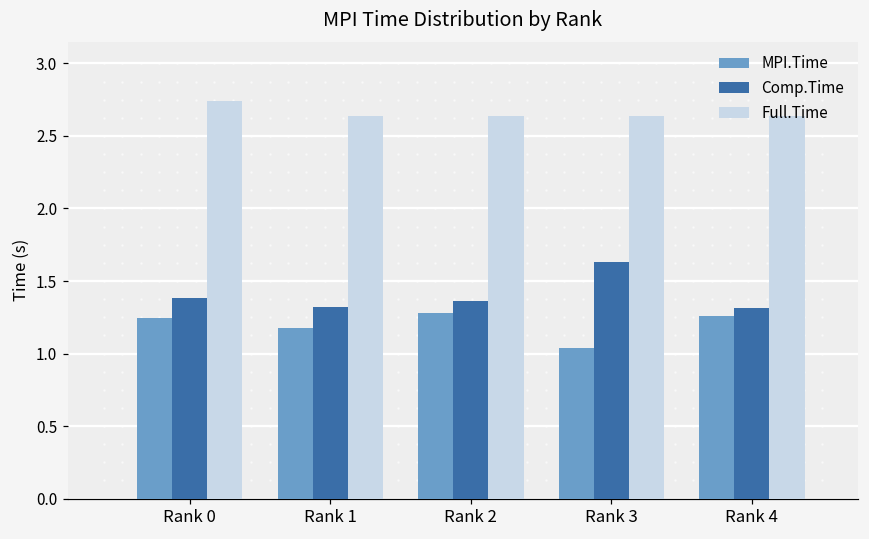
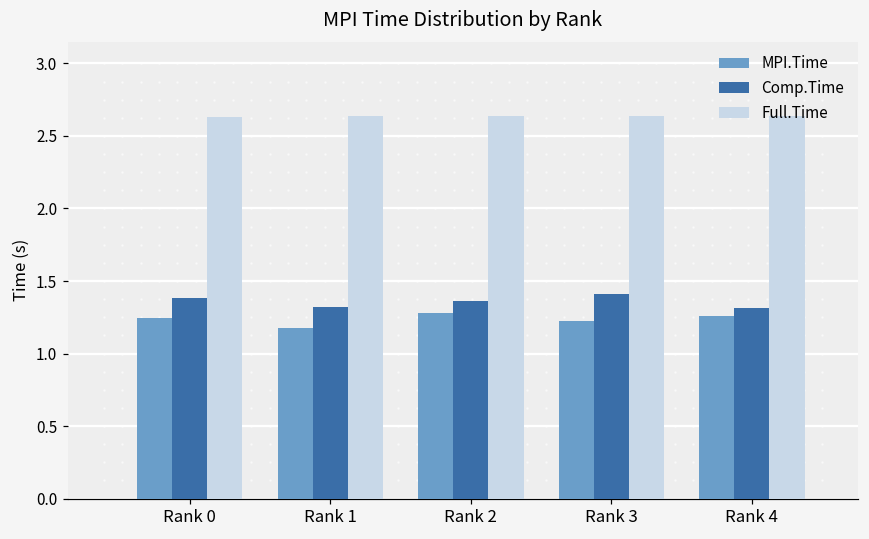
  {
    "MPI.Time": {
      "Rank 0": 1.25,
      "Rank 1": 1.17,
      "Rank 2": 1.28,
-     "Rank 3": 1.04,
+     "Rank 3": 1.22,
      "Rank 4": 1.26
    },
    "Comp.Time": {
      "Rank 0": 1.39,
      "Rank 1": 1.32,
      "Rank 2": 1.36,
-     "Rank 3": 1.63,
+     "Rank 3": 1.41,
      "Rank 4": 1.31
    },
    "Full.Time": {
-     "Rank 0": 2.74,
+     "Rank 0": 2.63,
      "Rank 1": 2.64,
      "Rank 2": 2.64,
      "Rank 3": 2.64,
      "Rank 4": 2.64
    }
  }
